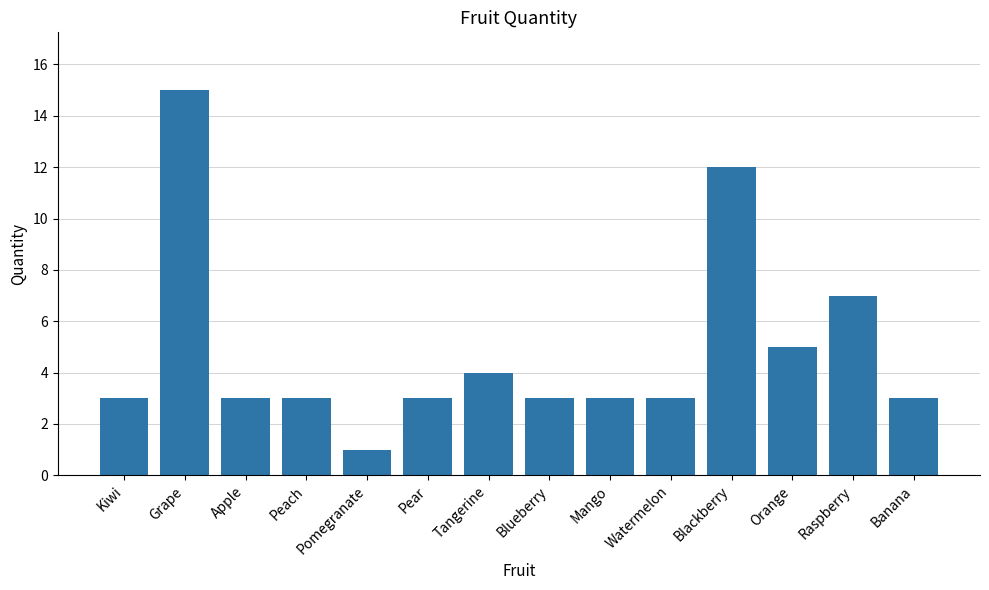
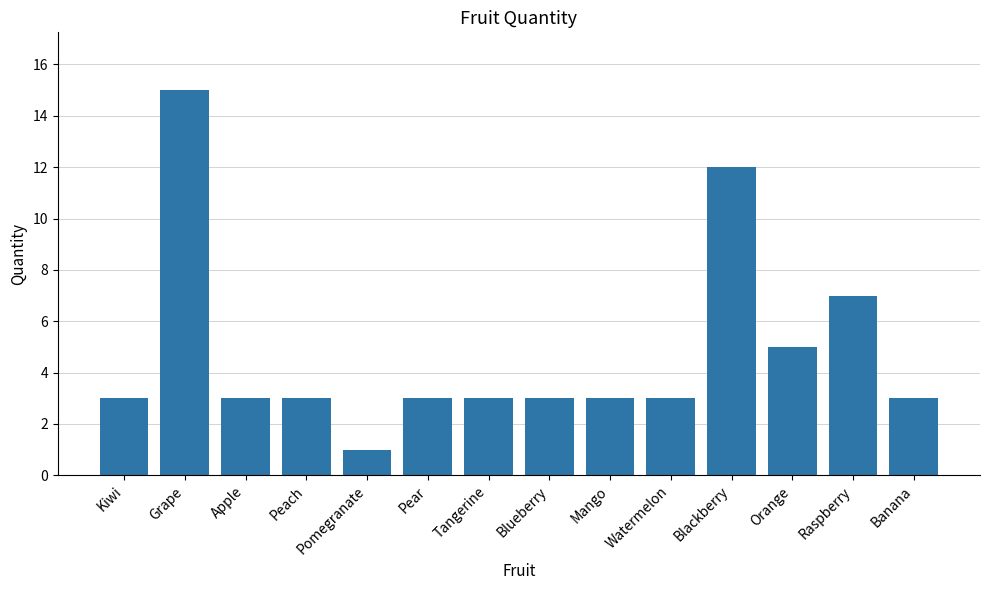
  {
    "Kiwi": 3,
    "Grape": 15,
    "Apple": 3,
    "Peach": 3,
    "Pomegranate": 1,
    "Pear": 3,
-   "Tangerine": 4,
+   "Tangerine": 3,
    "Blueberry": 3,
    "Mango": 3,
    "Watermelon": 3,
    "Blackberry": 12,
    "Orange": 5,
    "Raspberry": 7,
    "Banana": 3
  }
